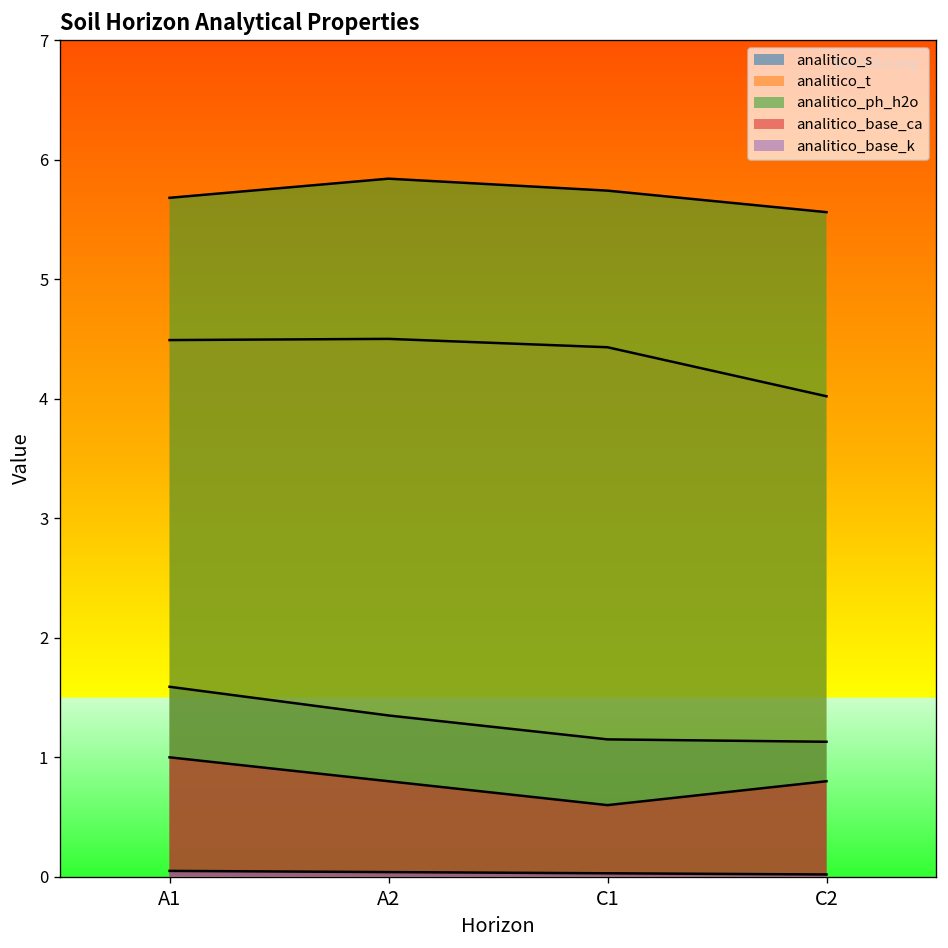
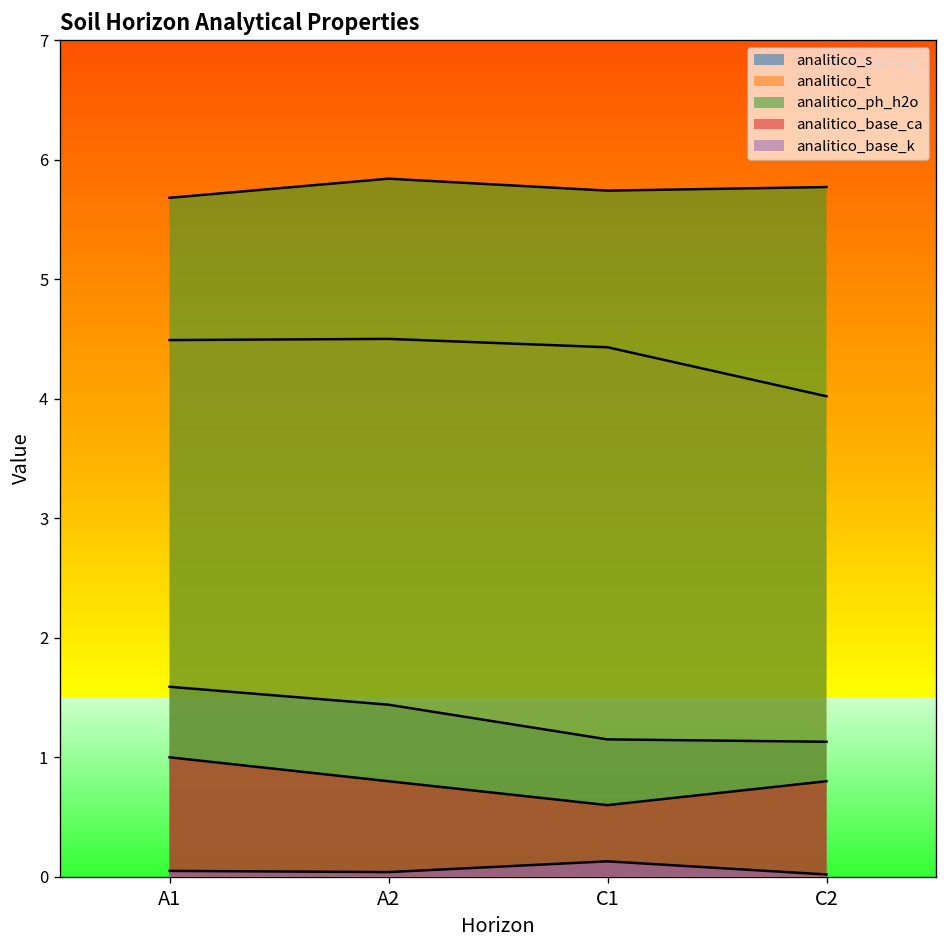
  {
    "analitico_s": {
      "A1": 1.6,
-     "A2": 1.35,
+     "A2": 1.44,
      "C1": 1.2,
      "C2": 1.1
    },
    "analitico_t": {
      "A1": 4.5,
      "A2": 4.5,
      "C1": 4.4,
      "C2": 4.0
    },
    "analitico_ph_h2o": {
      "A1": 5.7,
      "A2": 5.8,
      "C1": 5.7,
-     "C2": 5.6
+     "C2": 5.8
    },
    "analitico_base_ca": {
      "A1": 1.0,
      "A2": 0.8,
      "C1": 0.6,
      "C2": 0.8
    },
    "analitico_base_k": {
      "A1": 0.1,
      "A2": 0.0,
-     "C1": 0.0,
+     "C1": 0.1,
      "C2": 0.0
    }
  }
